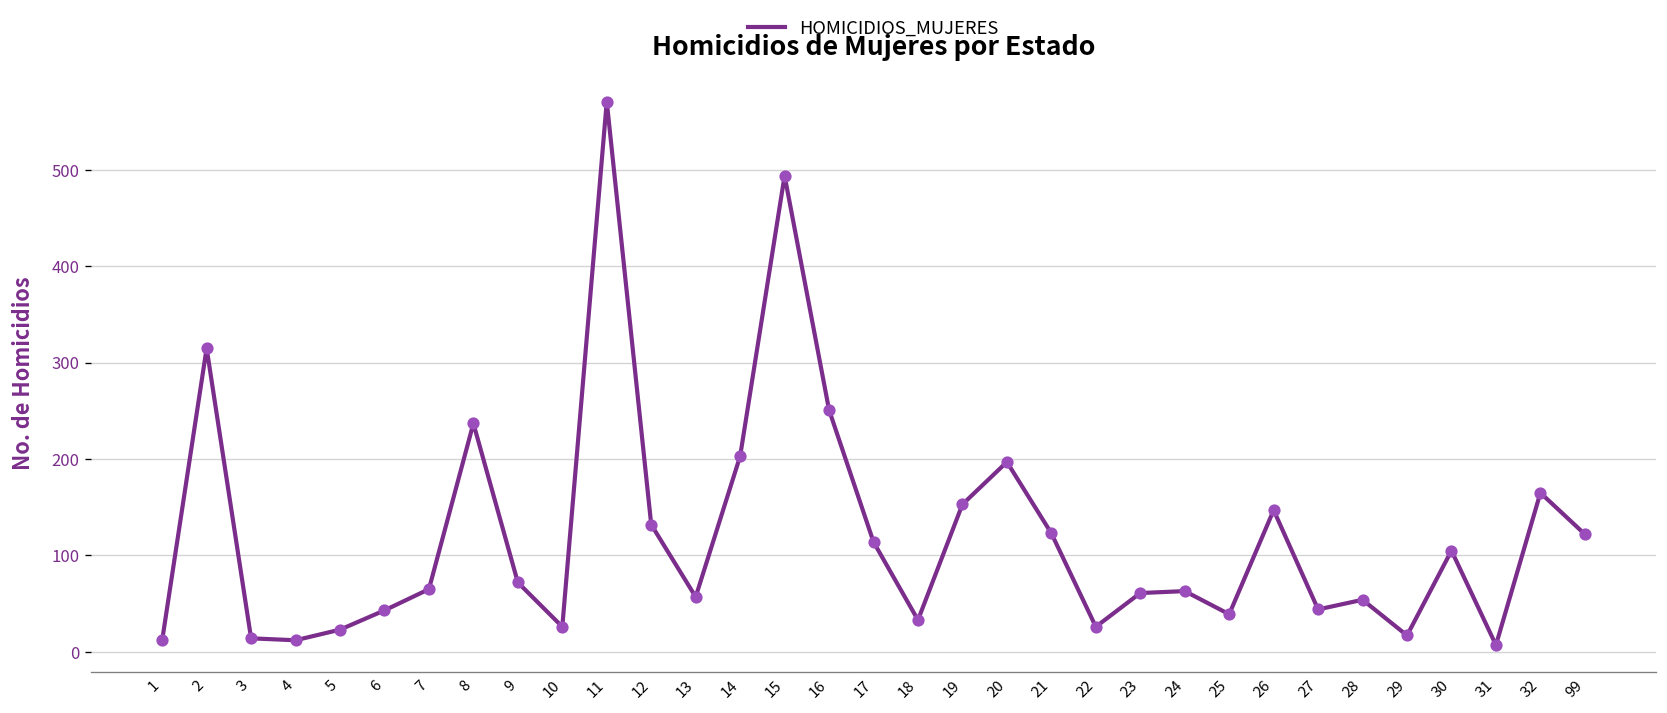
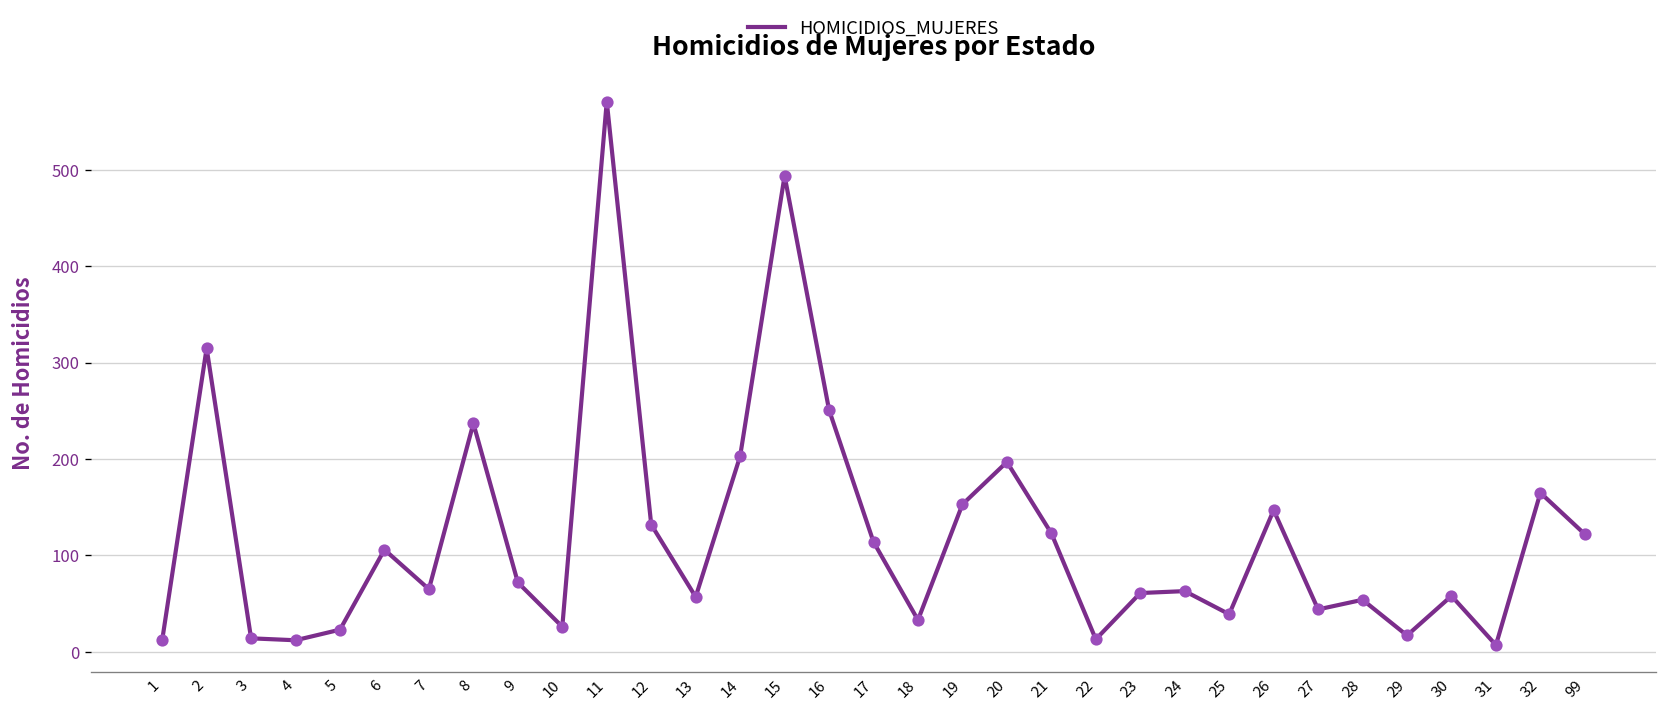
  {
    "1": 10,
    "2": 320,
    "3": 10,
    "4": 10,
    "5": 20,
-   "6": 40,
+   "6": 110,
    "7": 70,
    "8": 240,
    "9": 70,
    "10": 30,
    "11": 570,
    "12": 130,
    "13": 60,
    "14": 200,
    "15": 490,
    "16": 250,
    "17": 110,
    "18": 30,
    "19": 150,
    "20": 200,
    "21": 120,
-   "22": 30,
+   "22": 10,
    "23": 60,
    "24": 60,
    "25": 40,
    "26": 150,
    "27": 40,
    "28": 50,
    "29": 20,
-   "30": 110,
+   "30": 60,
    "31": 10,
    "32": 170,
    "99": 120
  }
